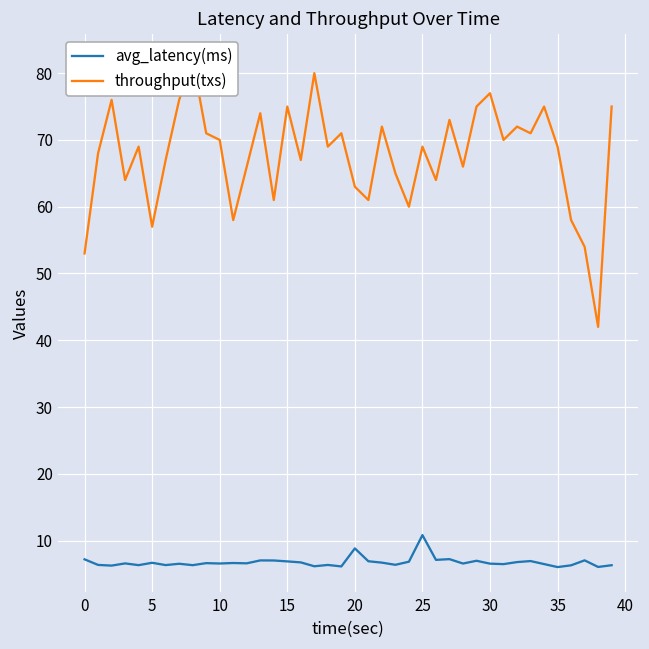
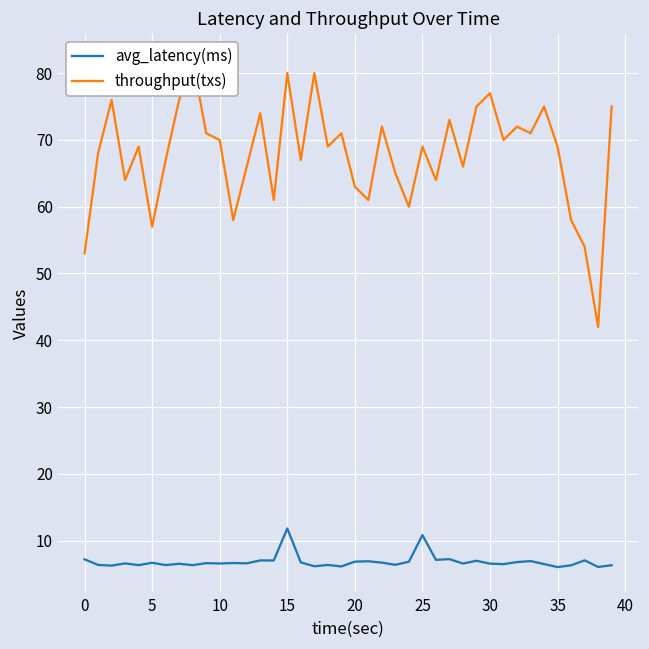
  {
    "avg_latency(ms)": {
      "0": 7,
      "5": 7,
      "10": 7,
-     "15": 7,
-     "20": 9,
+     "15": 12,
+     "20": 7,
      "25": 11,
      "30": 7,
      "35": 6
    },
    "throughput(txs)": {
      "0": 53,
      "5": 57,
      "10": 70,
-     "15": 75,
+     "15": 80,
      "20": 63,
      "25": 69,
      "30": 77,
      "35": 69
    }
  }
